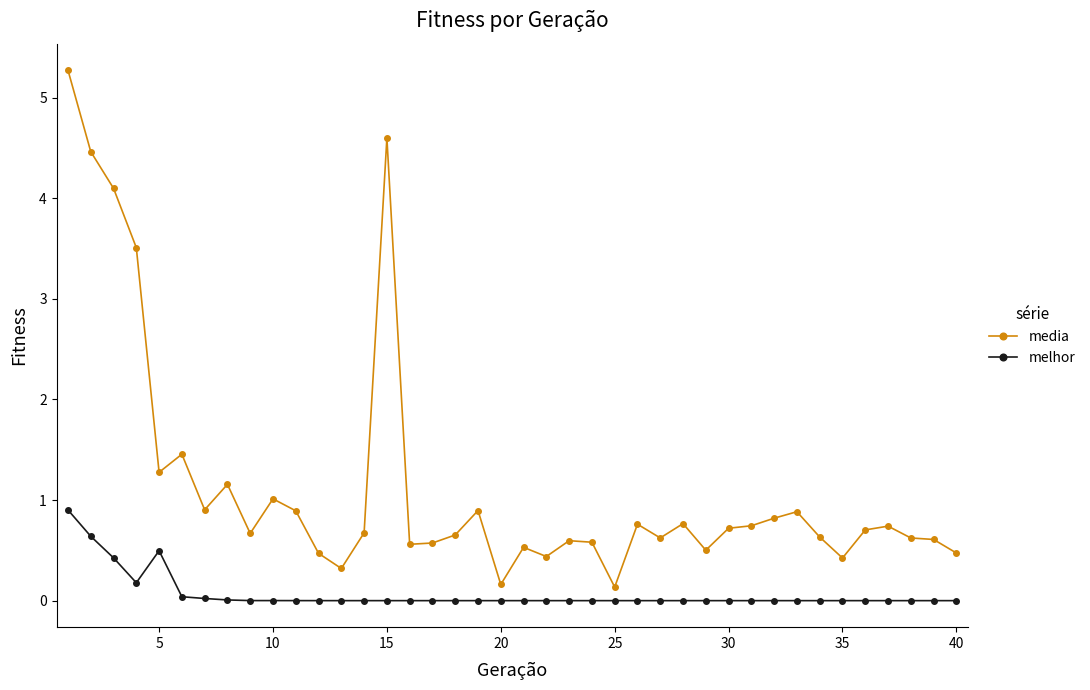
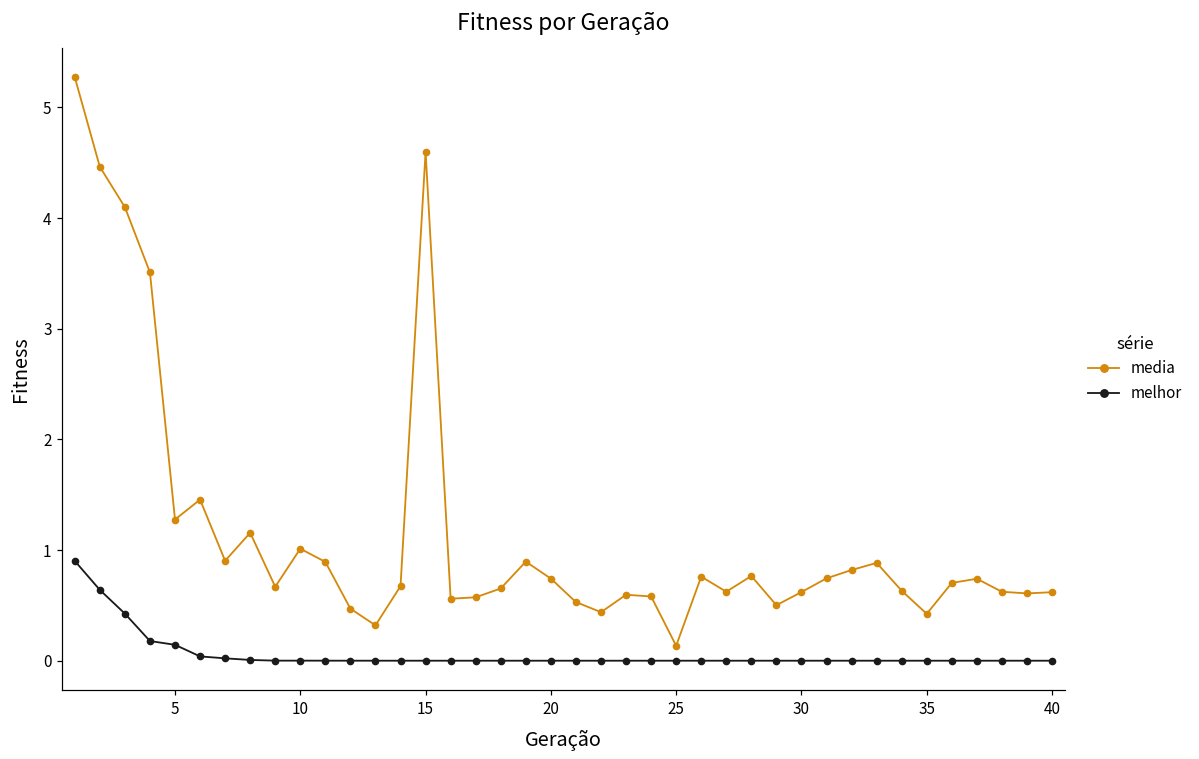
  {
    "media": {
      "5": 1.28,
      "10": 1.01,
      "15": 4.60,
-     "20": 0.16,
+     "20": 0.74,
      "25": 0.13,
-     "30": 0.72,
+     "30": 0.62,
      "35": 0.42,
-     "40": 0.47
+     "40": 0.62
    },
    "melhor": {
-     "5": 0.50,
+     "5": 0.14,
      "10": 0.00,
      "15": 0.00,
      "20": 0.00,
      "25": 0.00,
      "30": 0.00,
      "35": 0.00,
      "40": 0.00
    }
  }
